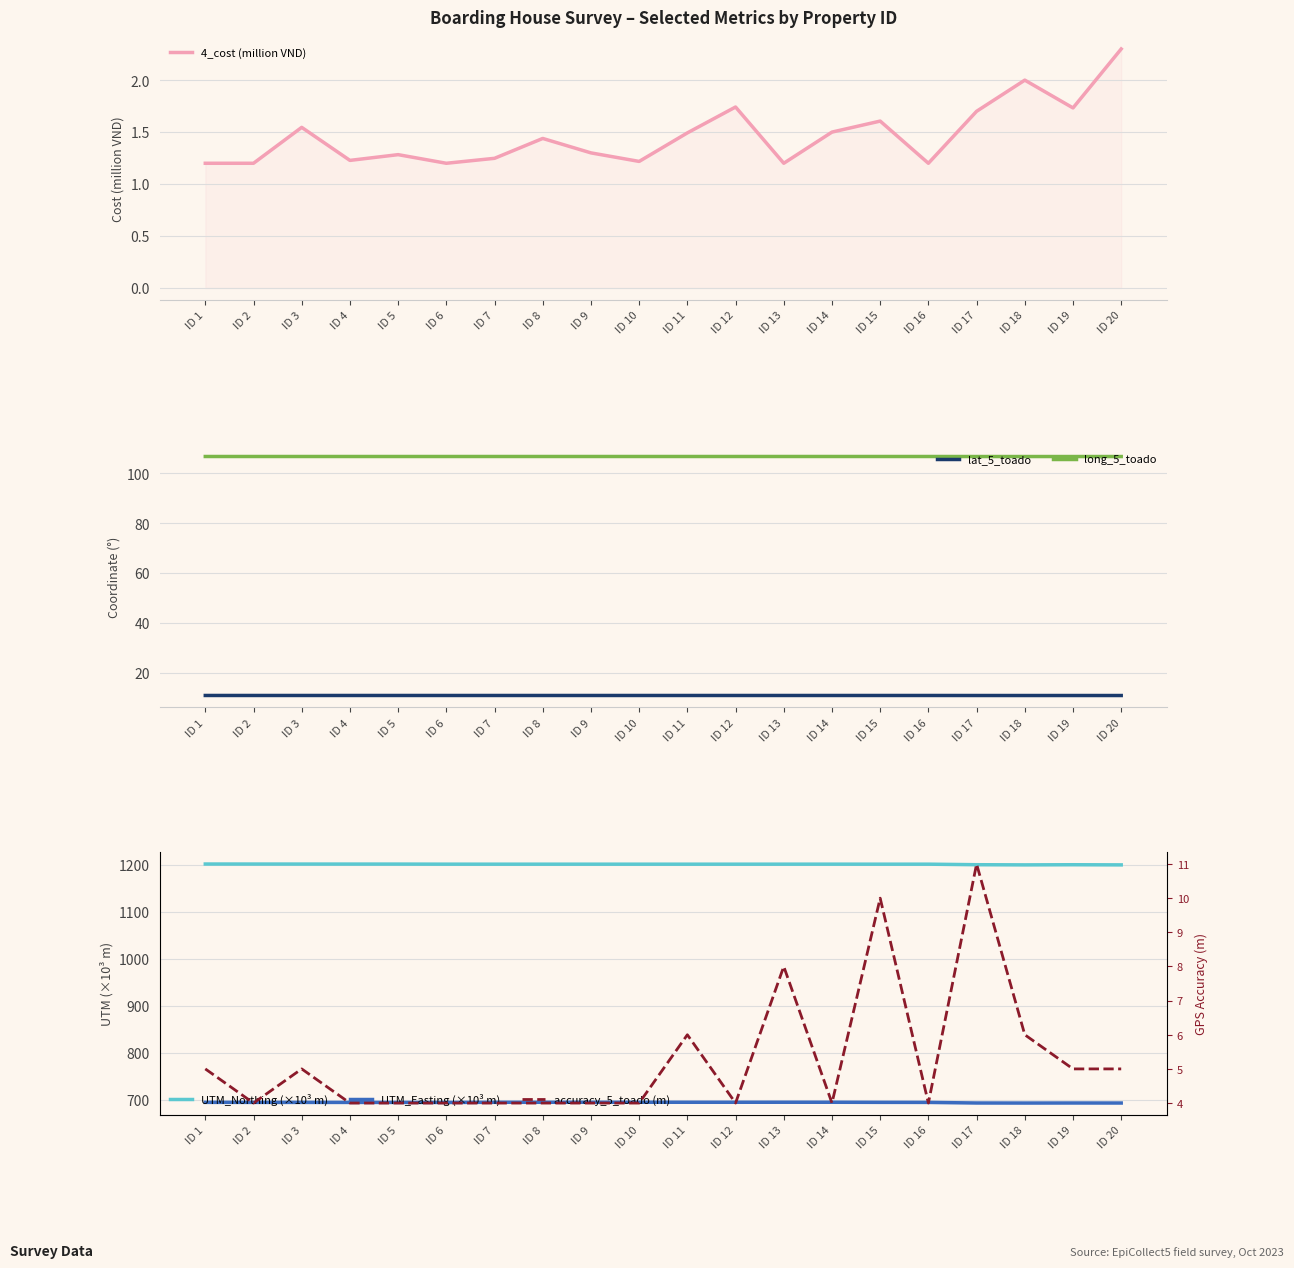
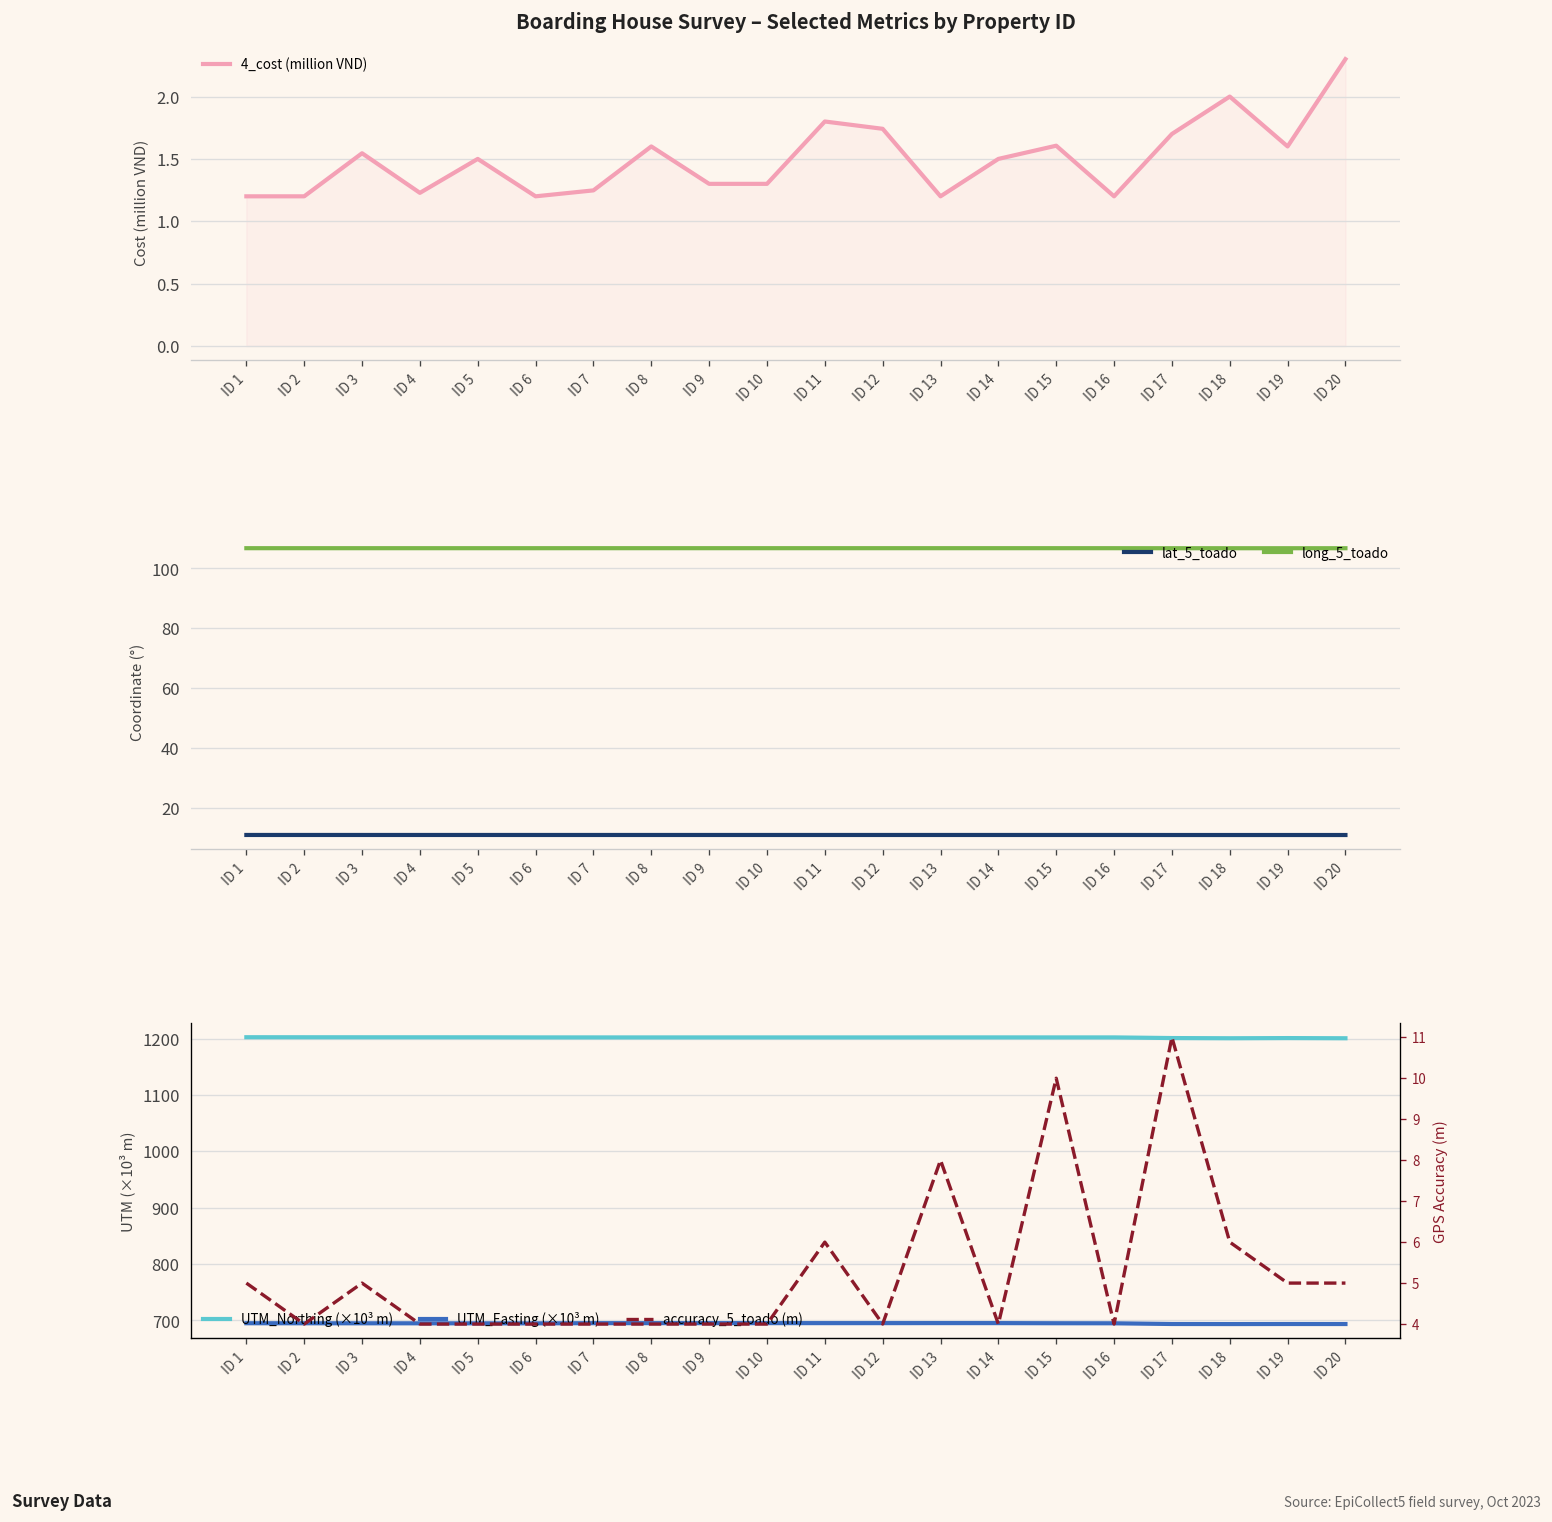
  {
    "Boarding House Survey – Selected Metrics by Property ID": {
      "ID 1": 1.20,
      "ID 2": 1.20,
      "ID 3": 1.55,
      "ID 4": 1.23,
-     "ID 5": 1.28,
+     "ID 5": 1.50,
      "ID 6": 1.20,
      "ID 7": 1.25,
-     "ID 8": 1.44,
+     "ID 8": 1.60,
      "ID 9": 1.30,
-     "ID 10": 1.22,
-     "ID 11": 1.49,
+     "ID 10": 1.30,
+     "ID 11": 1.80,
      "ID 12": 1.74,
      "ID 13": 1.20,
      "ID 14": 1.50,
      "ID 15": 1.61,
      "ID 16": 1.20,
      "ID 17": 1.70,
      "ID 18": 2.00,
-     "ID 19": 1.73,
+     "ID 19": 1.60,
      "ID 20": 2.30
    }
  }
